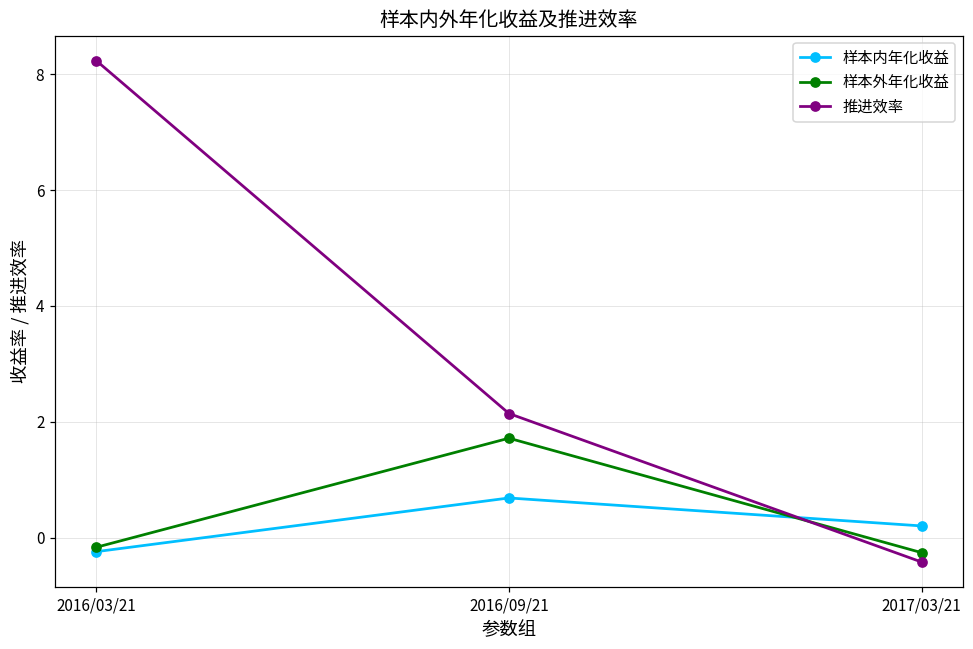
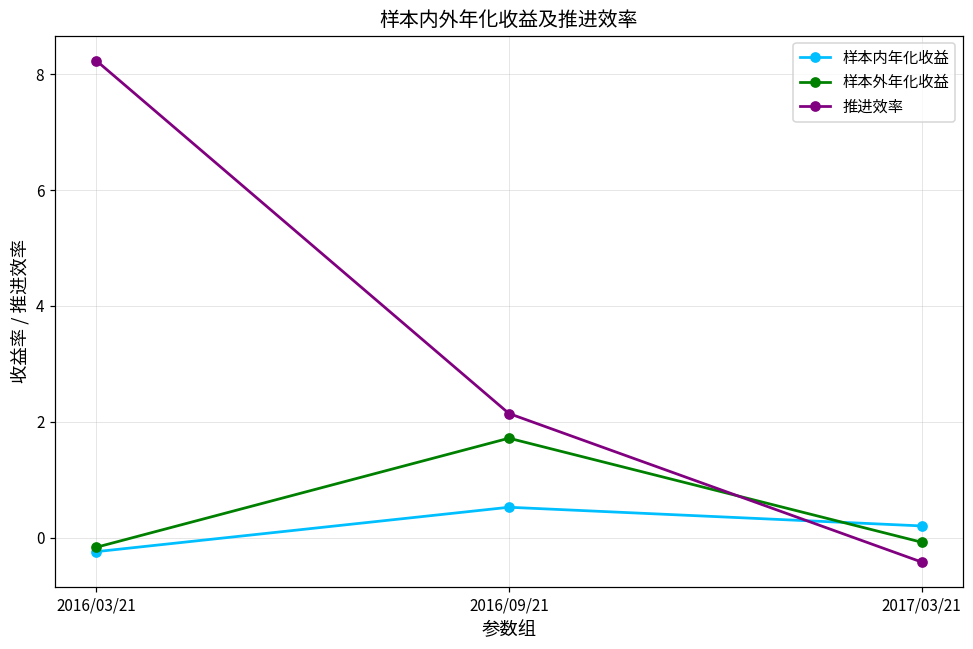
  {
    "样本内年化收益": {
      "2016/03/21": -0.2,
-     "2016/09/21": 0.7,
+     "2016/09/21": 0.5,
      "2017/03/21": 0.2
    },
    "样本外年化收益": {
      "2016/03/21": -0.2,
      "2016/09/21": 1.7,
-     "2017/03/21": -0.3
+     "2017/03/21": -0.1
    },
    "推进效率": {
      "2016/03/21": 8.2,
      "2016/09/21": 2.1,
      "2017/03/21": -0.4
    }
  }
